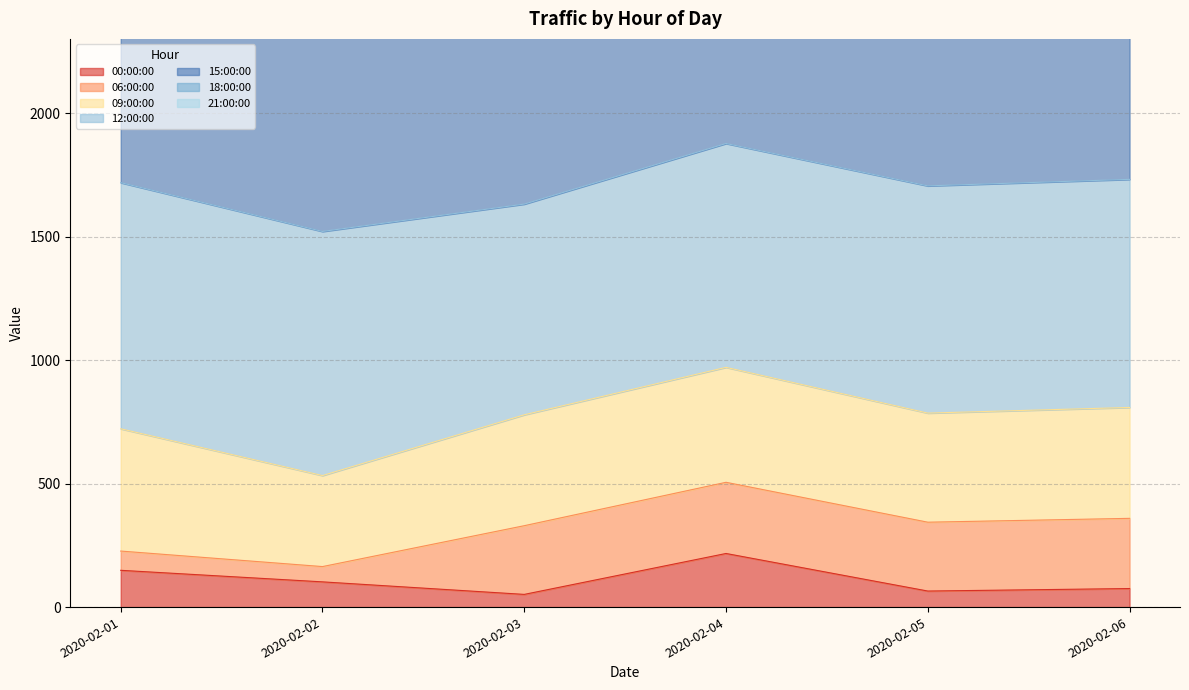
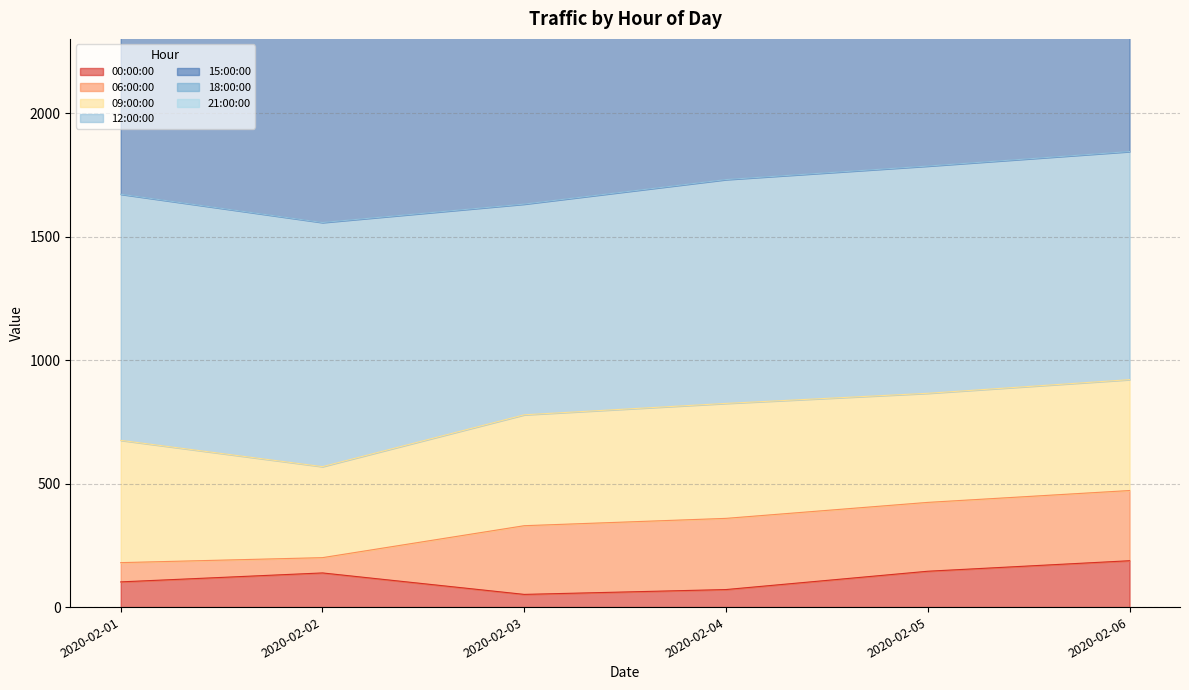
  {
    "00:00:00": {
-     "2020-02-01": 150,
-     "2020-02-02": 100,
+     "2020-02-01": 100,
+     "2020-02-02": 140,
      "2020-02-03": 50,
-     "2020-02-04": 220,
-     "2020-02-05": 60,
-     "2020-02-06": 80
+     "2020-02-04": 70,
+     "2020-02-05": 150,
+     "2020-02-06": 190
    },
    "06:00:00": {
      "2020-02-01": 80,
      "2020-02-02": 60,
      "2020-02-03": 280,
      "2020-02-04": 290,
      "2020-02-05": 280,
      "2020-02-06": 280
    },
    "09:00:00": {
      "2020-02-01": 490,
      "2020-02-02": 370,
      "2020-02-03": 450,
      "2020-02-04": 470,
      "2020-02-05": 440,
      "2020-02-06": 450
    }
  }
